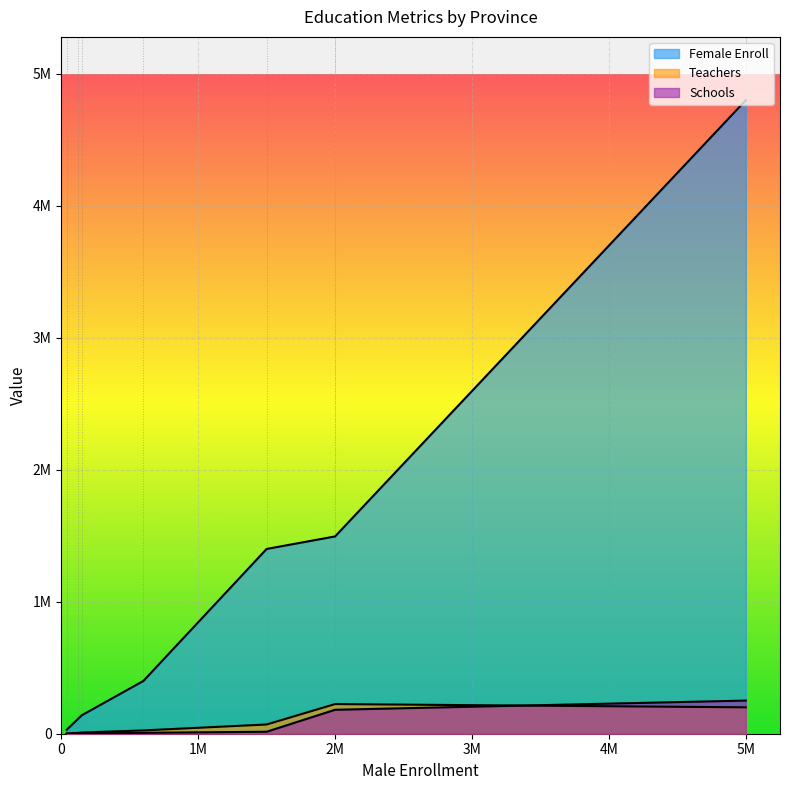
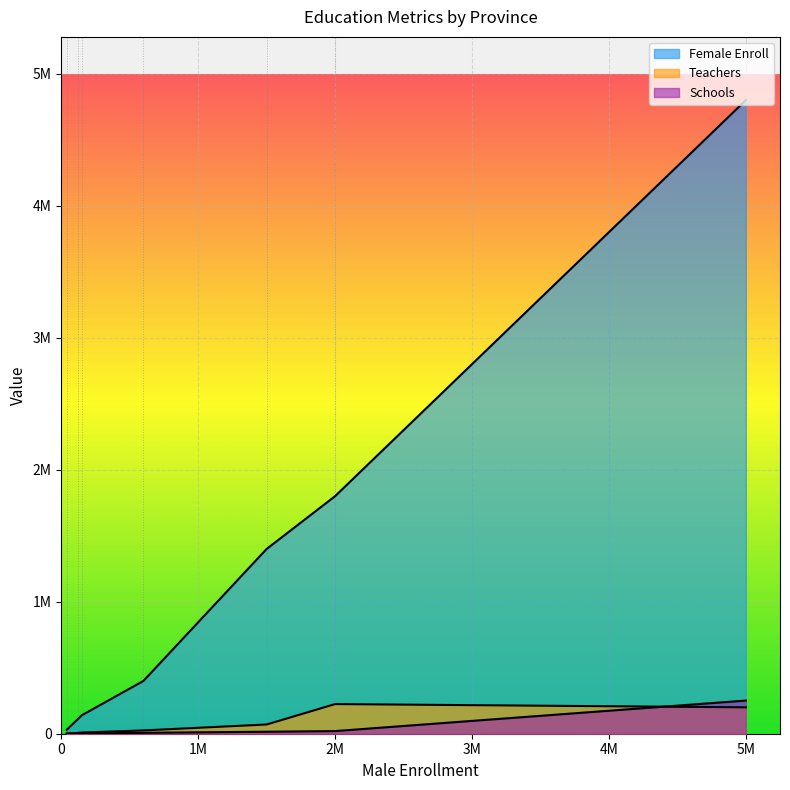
  {
    "Female Enroll": {
-     "2M": 1490000
+     "2M": 1800000
    },
    "Teachers": {
      "2M": 220000,
      "5M": 200000
    },
    "Schools": {
-     "2M": 180000,
+     "2M": 20000,
      "5M": 250000
    }
  }
